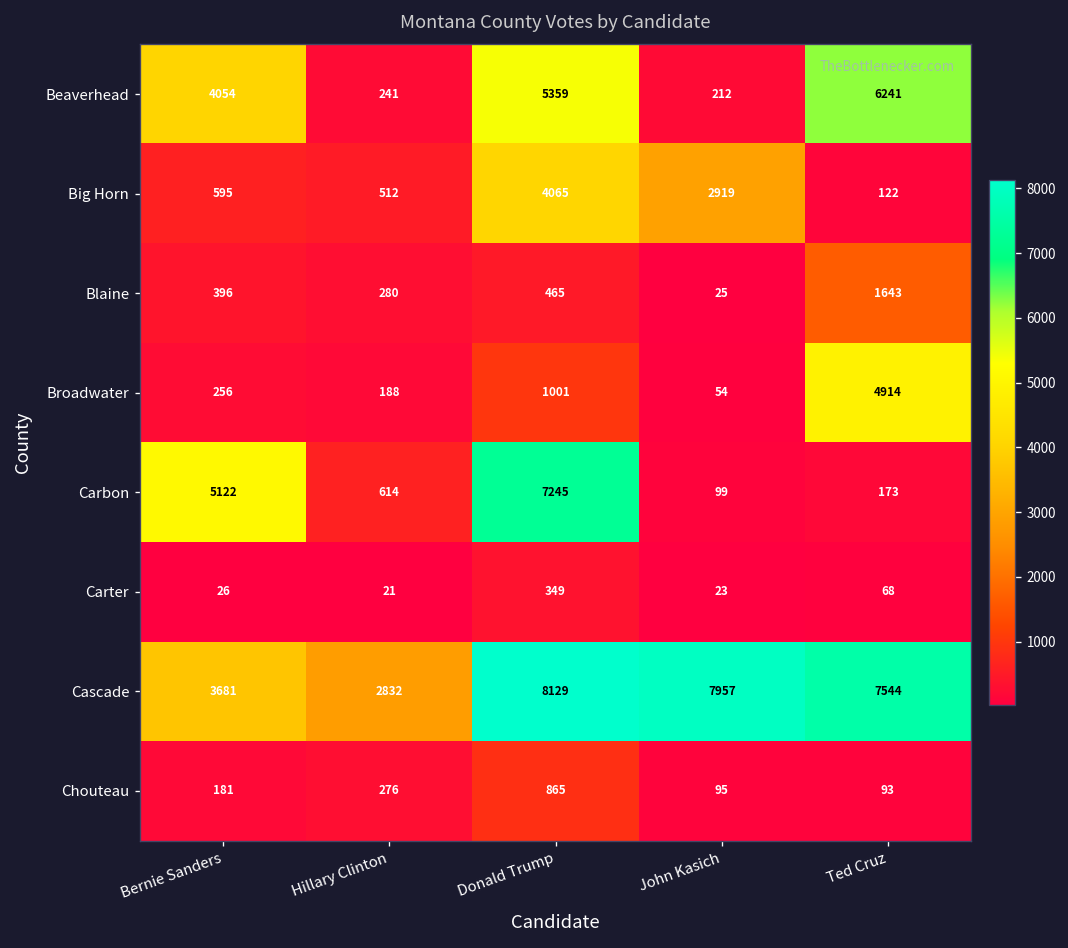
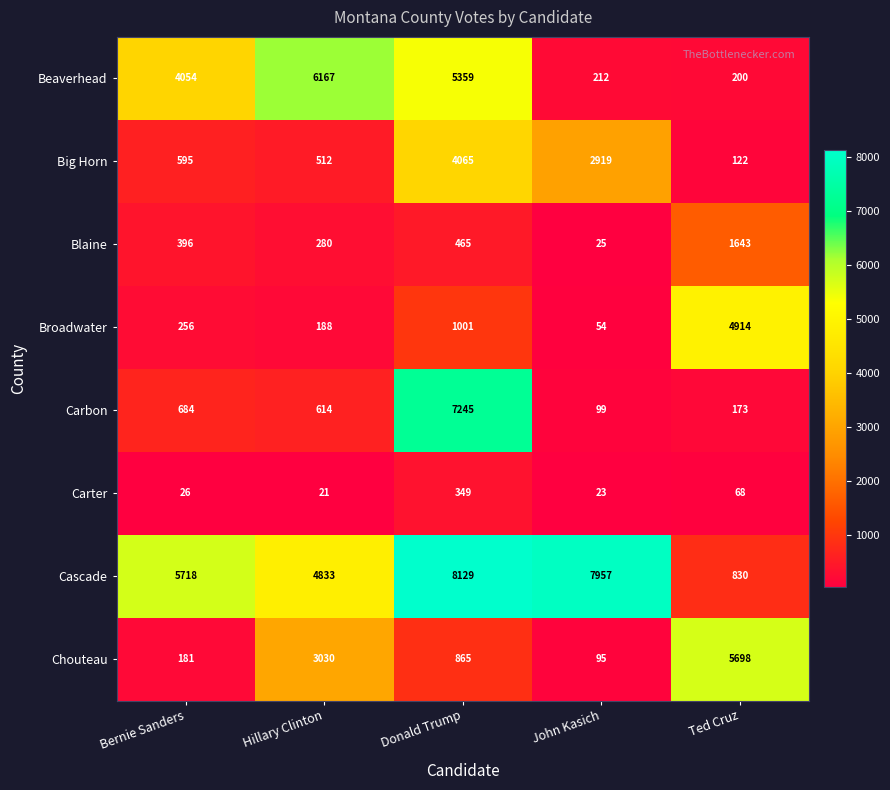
  {
    "Beaverhead": {
      "Bernie Sanders": 4054,
-     "Hillary Clinton": 241,
+     "Hillary Clinton": 6167,
      "Donald Trump": 5359,
      "John Kasich": 212,
-     "Ted Cruz": 6241
+     "Ted Cruz": 200
    },
    "Big Horn": {
      "Bernie Sanders": 595,
      "Hillary Clinton": 512,
      "Donald Trump": 4065,
      "John Kasich": 2919,
      "Ted Cruz": 122
    },
    "Blaine": {
      "Bernie Sanders": 396,
      "Hillary Clinton": 280,
      "Donald Trump": 465,
      "John Kasich": 25,
      "Ted Cruz": 1643
    },
    "Broadwater": {
      "Bernie Sanders": 256,
      "Hillary Clinton": 188,
      "Donald Trump": 1001,
      "John Kasich": 54,
      "Ted Cruz": 4914
    },
    "Carbon": {
-     "Bernie Sanders": 5122,
+     "Bernie Sanders": 684,
      "Hillary Clinton": 614,
      "Donald Trump": 7245,
      "John Kasich": 99,
      "Ted Cruz": 173
    },
    "Carter": {
      "Bernie Sanders": 26,
      "Hillary Clinton": 21,
      "Donald Trump": 349,
      "John Kasich": 23,
      "Ted Cruz": 68
    },
    "Cascade": {
-     "Bernie Sanders": 3681,
-     "Hillary Clinton": 2832,
+     "Bernie Sanders": 5718,
+     "Hillary Clinton": 4833,
      "Donald Trump": 8129,
      "John Kasich": 7957,
-     "Ted Cruz": 7544
+     "Ted Cruz": 830
    },
    "Chouteau": {
      "Bernie Sanders": 181,
-     "Hillary Clinton": 276,
+     "Hillary Clinton": 3030,
      "Donald Trump": 865,
      "John Kasich": 95,
-     "Ted Cruz": 93
+     "Ted Cruz": 5698
    }
  }
